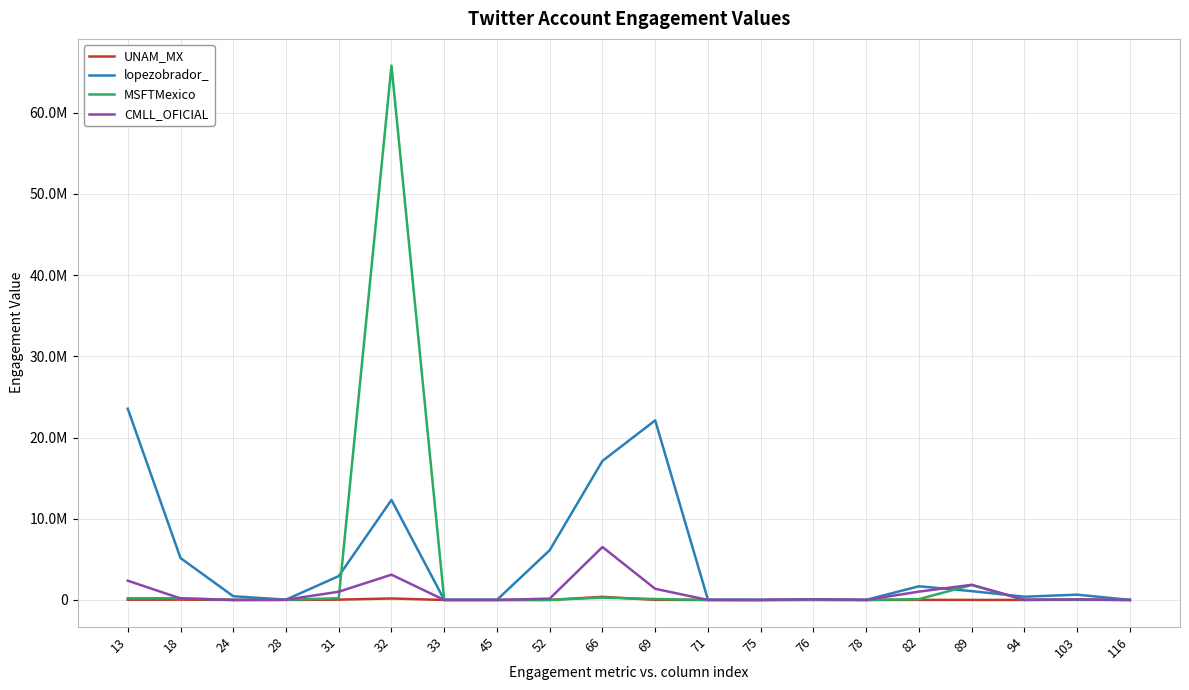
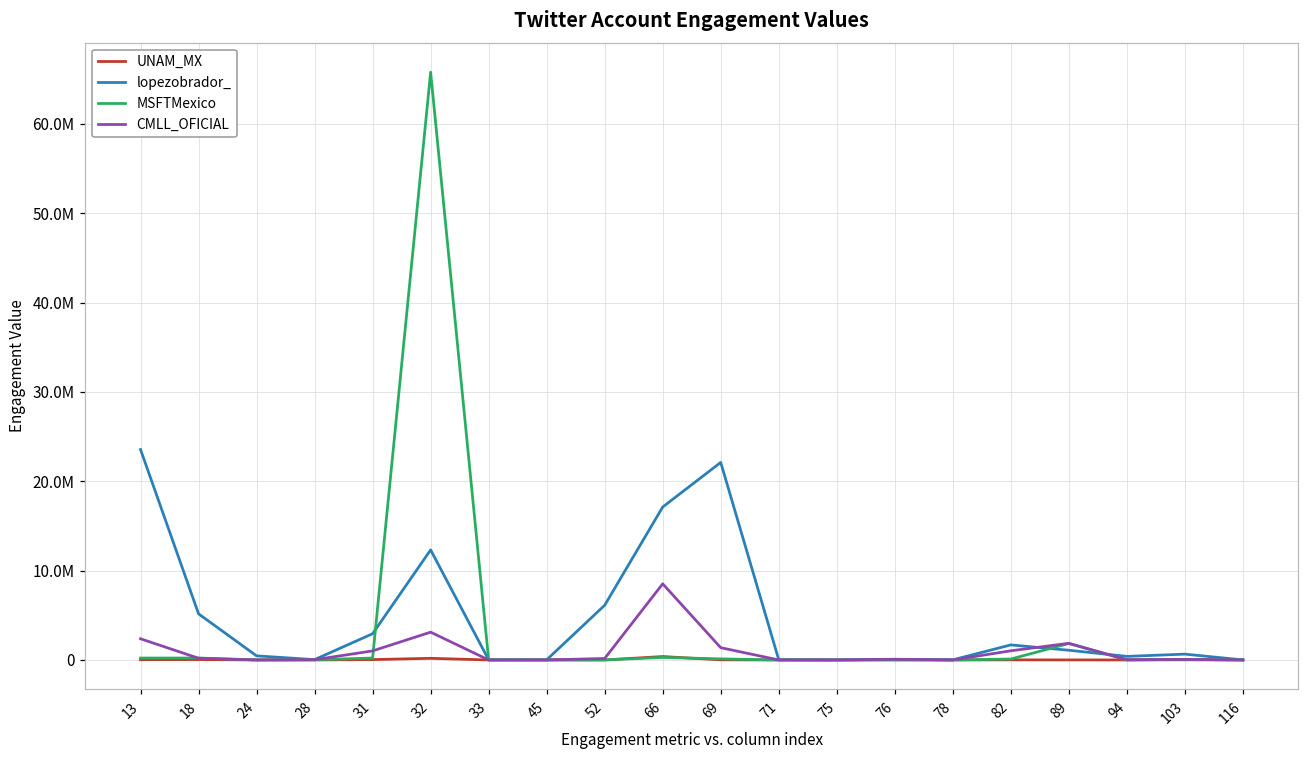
  {
    "UNAM_MX": {
      "32": 0,
      "89": 0
    },
    "lopezobrador_": {
      "13": 24000000,
      "18": 5000000,
      "24": 0,
      "31": 3000000,
      "32": 12000000,
      "52": 6000000,
      "66": 17000000,
      "69": 22000000,
      "82": 2000000,
      "89": 1000000,
      "94": 0,
      "103": 1000000
    },
    "MSFTMexico": {
      "32": 66000000
    },
    "CMLL_OFICIAL": {
      "13": 2000000,
      "31": 1000000,
      "32": 3000000,
-     "66": 7000000,
+     "66": 9000000,
      "69": 1000000,
      "82": 1000000
    }
  }
